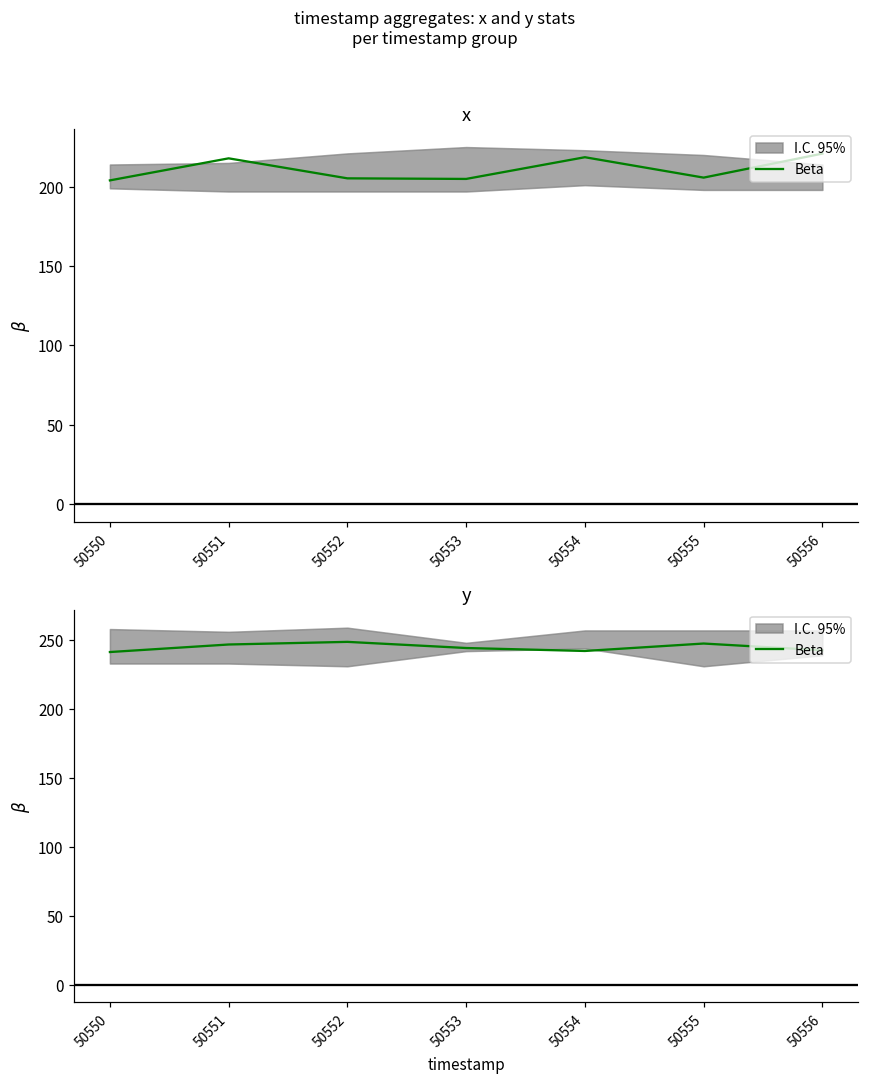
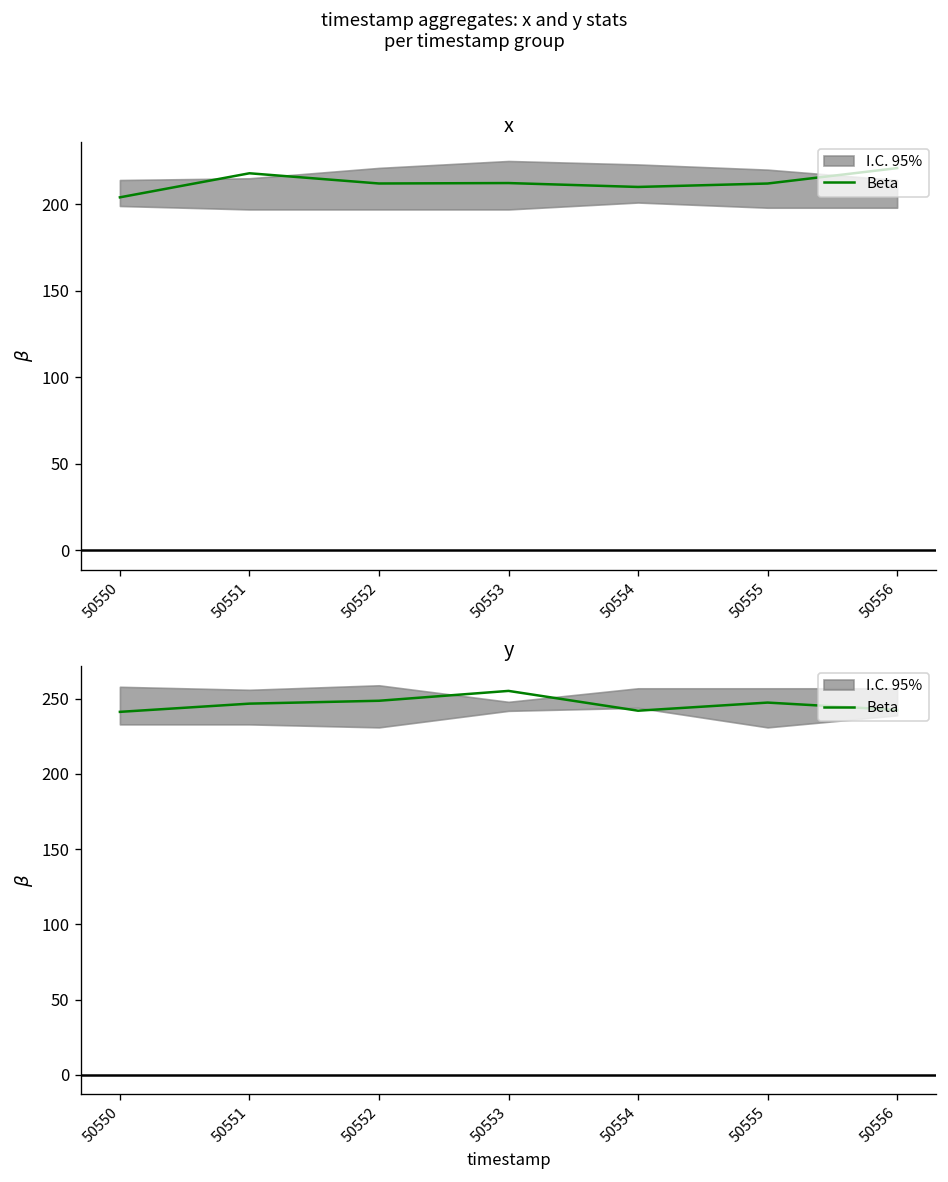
  {
    "x": {
      "Beta": {
        "50550": 204,
        "50551": 218,
-       "50552": 205,
-       "50553": 205,
-       "50554": 219,
-       "50555": 206
+       "50552": 212,
+       "50553": 212,
+       "50554": 210,
+       "50555": 212
      }
    },
    "y": {
      "Beta": {
        "50550": 241,
        "50551": 247,
        "50552": 249,
-       "50553": 244,
+       "50553": 255,
        "50554": 242,
        "50555": 248
      }
    }
  }
